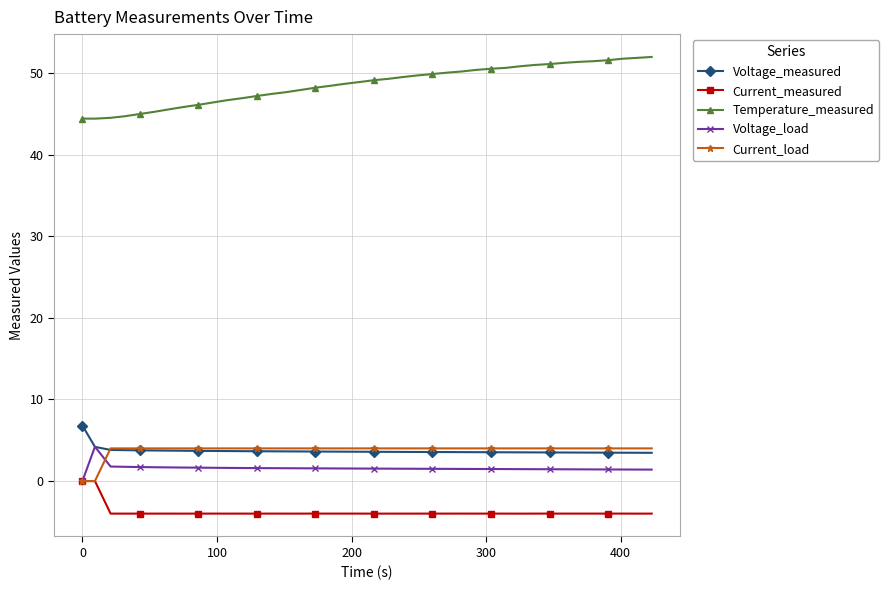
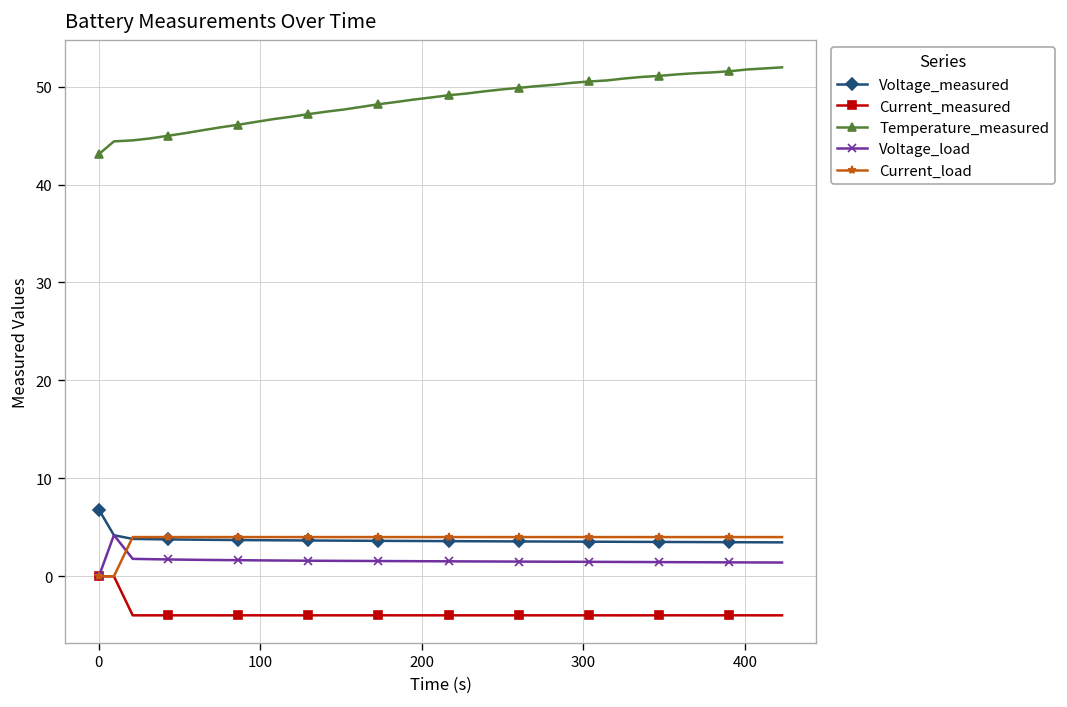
  {
    "Voltage_measured": {
      "0": 7
    },
    "Temperature_measured": {
-     "0": 44
+     "0": 43
    }
  }
